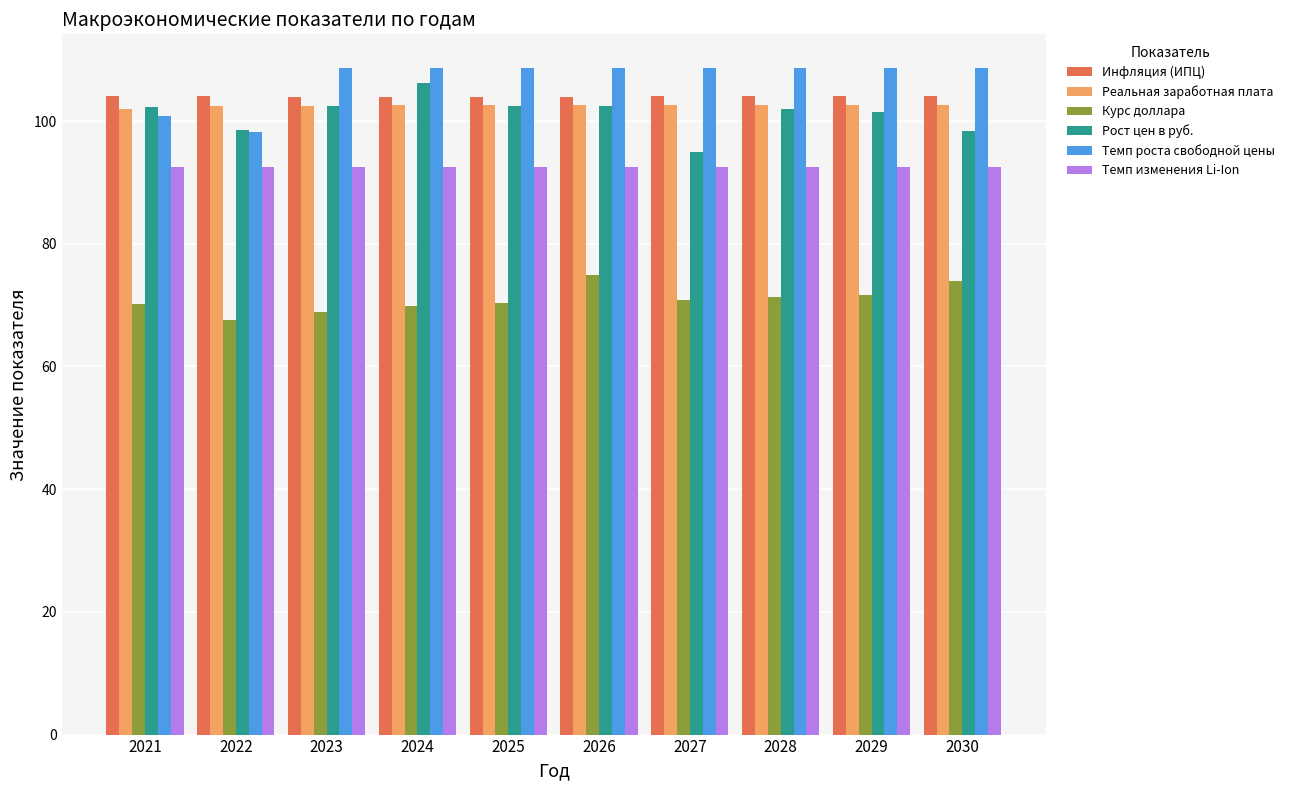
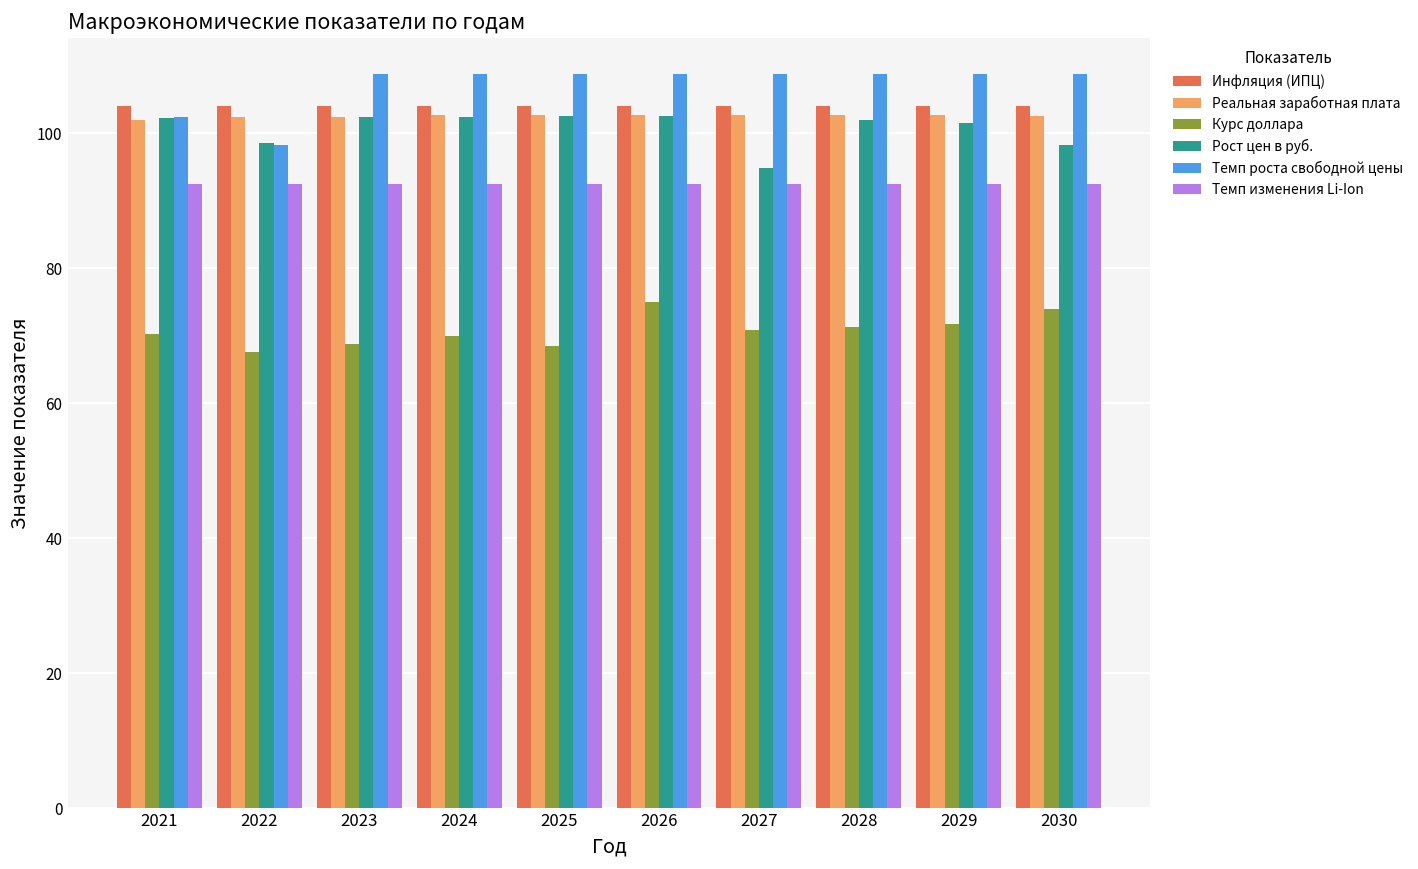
  {
    "Курс доллара": {
      "2021": 70,
      "2022": 68,
      "2023": 69,
      "2024": 70,
-     "2025": 70,
+     "2025": 68,
      "2026": 75,
      "2027": 71,
      "2028": 71,
      "2029": 72,
      "2030": 74
    },
    "Рост цен в руб.": {
      "2021": 102,
      "2022": 99,
      "2023": 102,
-     "2024": 106,
+     "2024": 102,
      "2025": 103,
      "2026": 103,
      "2027": 95,
      "2028": 102,
      "2029": 102,
      "2030": 98
    },
    "Темп роста свободной цены": {
-     "2021": 101,
+     "2021": 102,
      "2022": 98,
      "2023": 109,
      "2024": 109,
      "2025": 109,
      "2026": 109,
      "2027": 109,
      "2028": 109,
      "2029": 109,
      "2030": 109
    },
    "Темп изменения Li-Ion": {
      "2021": 93,
      "2022": 93,
      "2023": 93,
      "2024": 93,
      "2025": 93,
      "2026": 93,
      "2027": 93,
      "2028": 93,
      "2029": 93,
      "2030": 93
    }
  }
